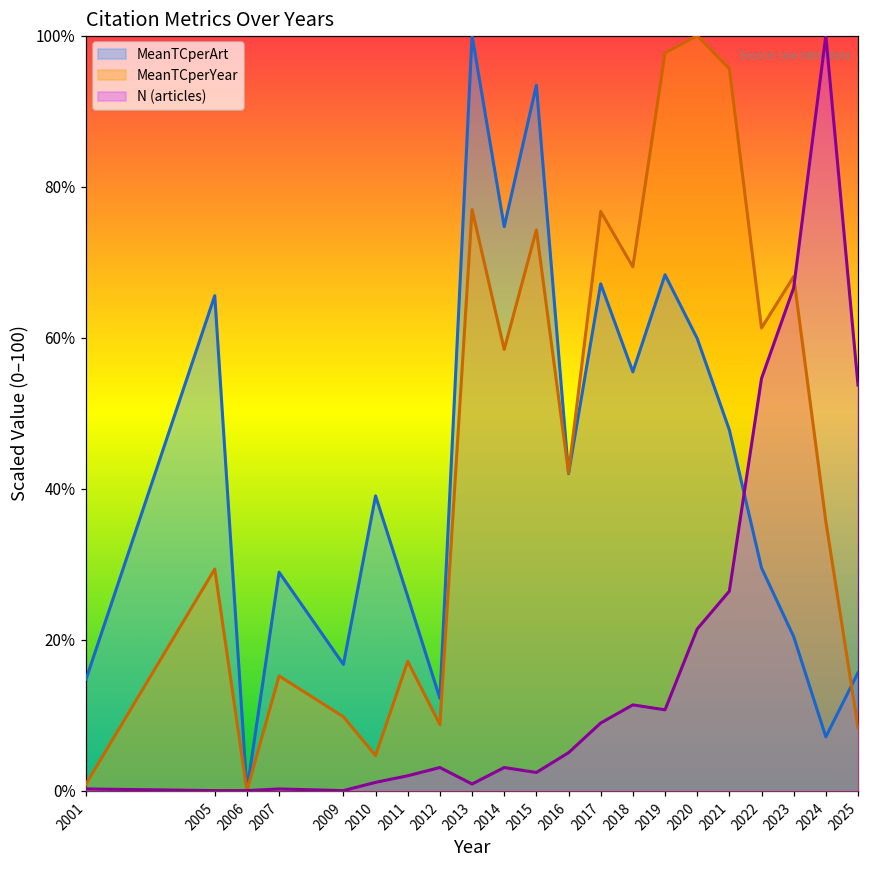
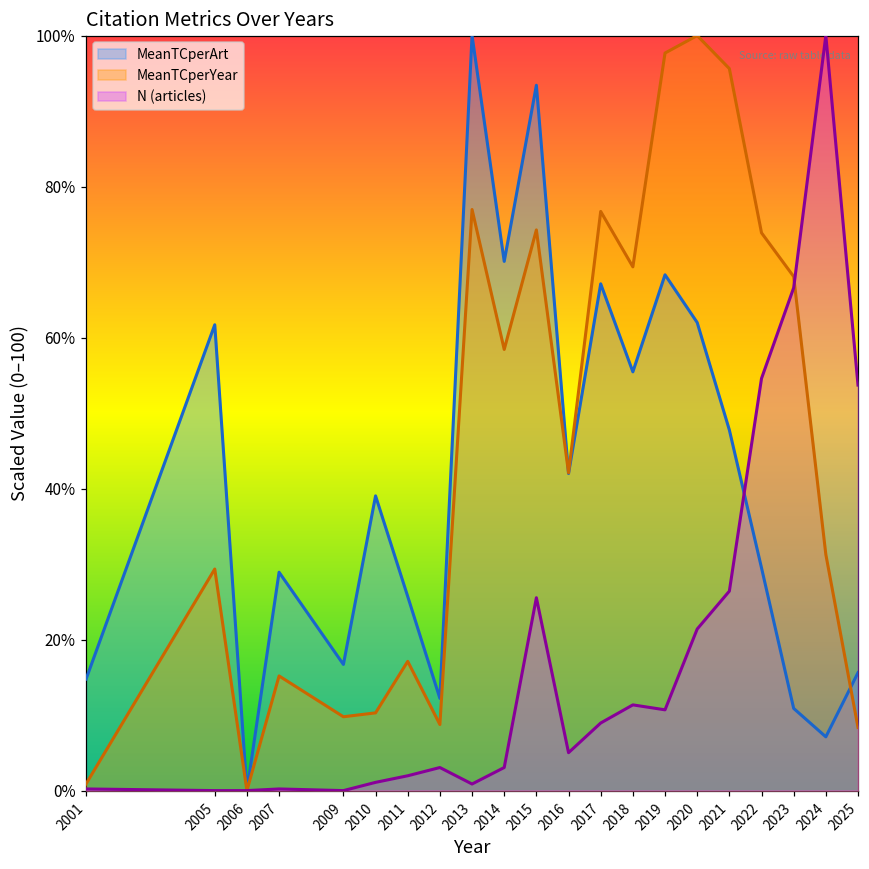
  {
    "MeanTCperArt": {
      "2001": "15%",
-     "2005": "66%",
+     "2005": "62%",
      "2007": "29%",
      "2009": "17%",
      "2010": "39%",
      "2011": "26%",
      "2012": "12%",
      "2013": "100%",
-     "2014": "75%",
+     "2014": "70%",
      "2015": "93%",
      "2017": "67%",
      "2018": "55%",
      "2019": "68%",
-     "2020": "60%",
+     "2020": "62%",
      "2021": "48%",
      "2022": "29%",
-     "2023": "20%",
+     "2023": "11%",
      "2024": "7%",
      "2025": "16%"
    },
    "MeanTCperYear": {
      "2001": "1%",
      "2005": "29%",
      "2007": "15%",
      "2009": "10%",
-     "2010": "5%",
+     "2010": "10%",
      "2011": "17%",
      "2012": "9%",
      "2013": "77%",
      "2014": "58%",
      "2015": "74%",
      "2017": "77%",
      "2018": "69%",
      "2019": "98%",
      "2020": "100%",
      "2021": "96%",
-     "2022": "61%",
+     "2022": "74%",
      "2023": "68%",
-     "2024": "36%",
+     "2024": "31%",
      "2025": "8%"
    },
    "N (articles)": {
      "2001": "0%",
      "2005": "0%",
      "2007": "0%",
      "2009": "0%",
      "2010": "1%",
      "2011": "2%",
      "2012": "3%",
      "2013": "1%",
      "2014": "3%",
-     "2015": "2%",
+     "2015": "26%",
      "2016": "5%",
      "2017": "9%",
      "2018": "11%",
      "2019": "11%",
      "2020": "21%",
      "2021": "26%",
      "2022": "55%",
      "2023": "67%",
      "2024": "100%",
      "2025": "54%"
    }
  }
